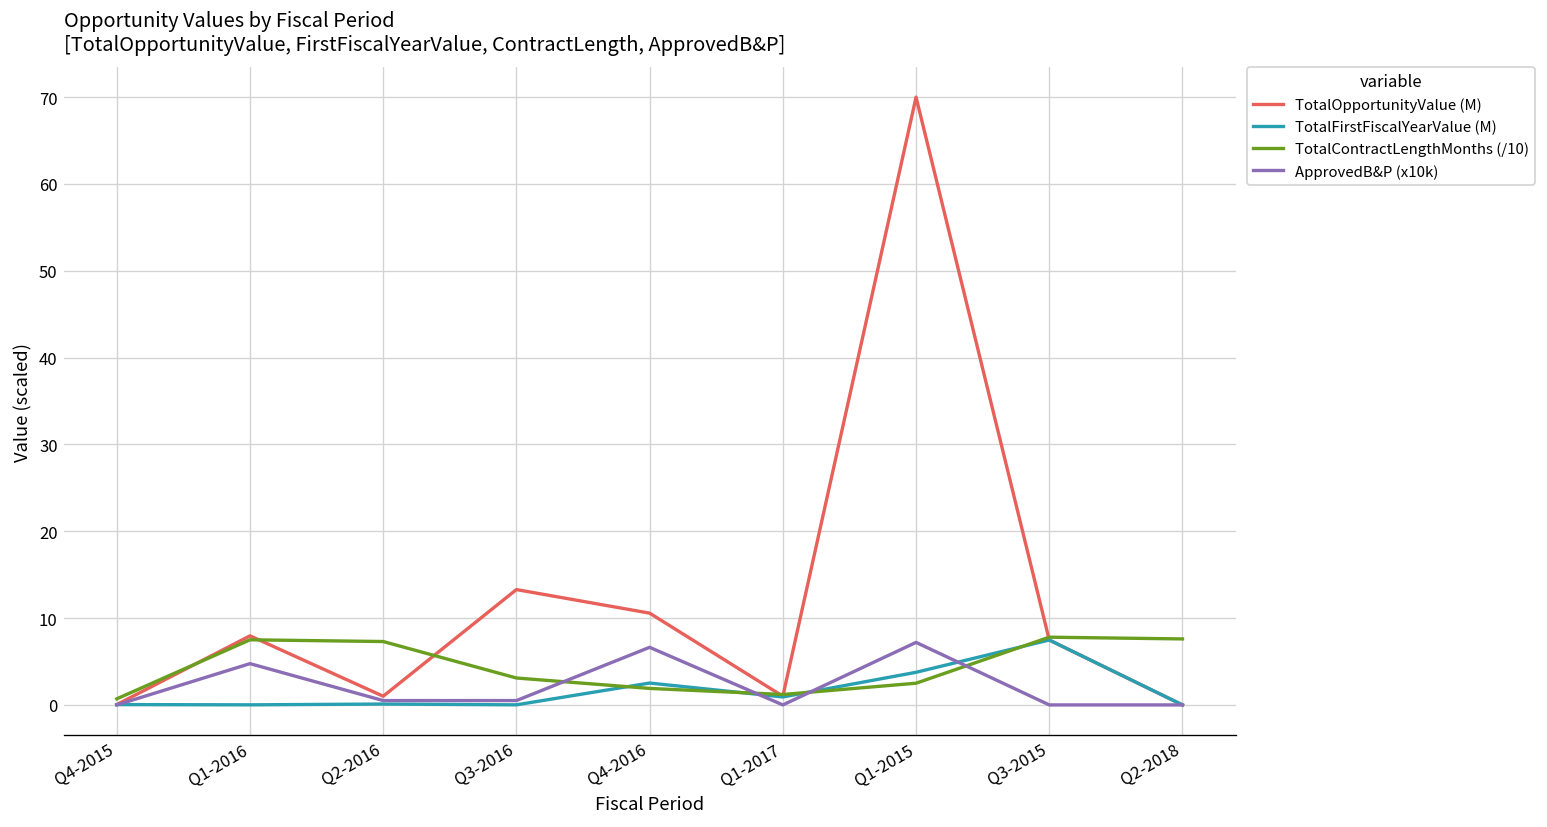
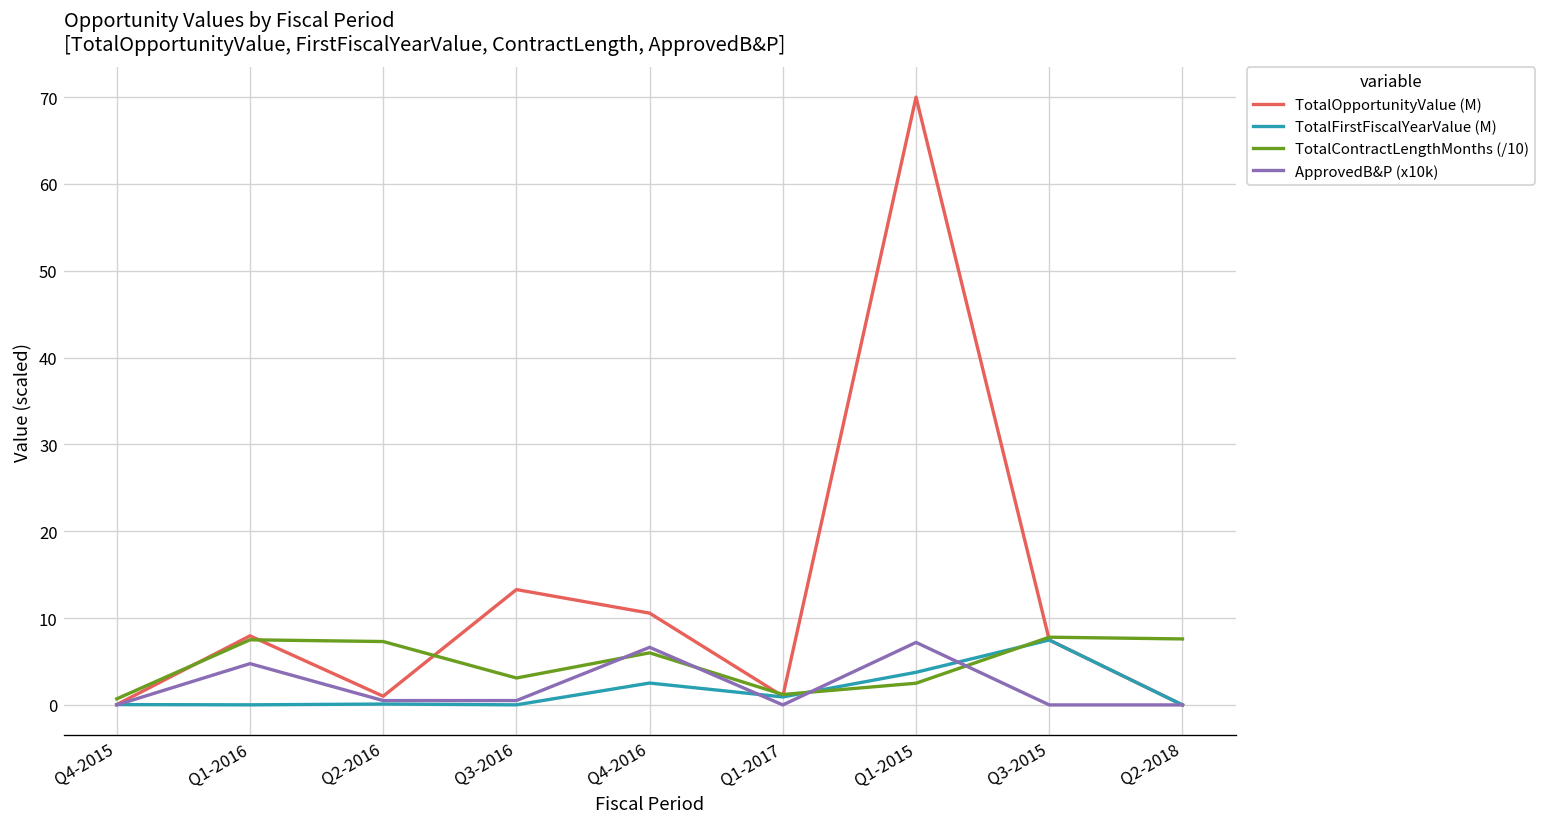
  {
    "TotalOpportunityValue (M)": {
      "Q1-2016": 8,
      "Q2-2016": 1,
      "Q3-2016": 13,
      "Q4-2016": 11,
      "Q1-2015": 70
    },
    "TotalFirstFiscalYearValue (M)": {
      "Q1-2016": 0,
      "Q2-2016": 0,
      "Q3-2016": 0,
      "Q4-2016": 3,
      "Q1-2015": 4
    },
    "TotalContractLengthMonths (/10)": {
      "Q4-2015": 1,
      "Q1-2016": 8,
      "Q2-2016": 7,
      "Q3-2016": 3,
-     "Q4-2016": 2,
+     "Q4-2016": 6,
      "Q1-2015": 3,
      "Q2-2018": 8
    },
    "ApprovedB&P (x10k)": {
      "Q1-2016": 5,
      "Q2-2016": 1,
      "Q3-2016": 1,
      "Q4-2016": 7,
      "Q1-2017": 0,
      "Q1-2015": 7,
      "Q3-2015": 0
    }
  }
